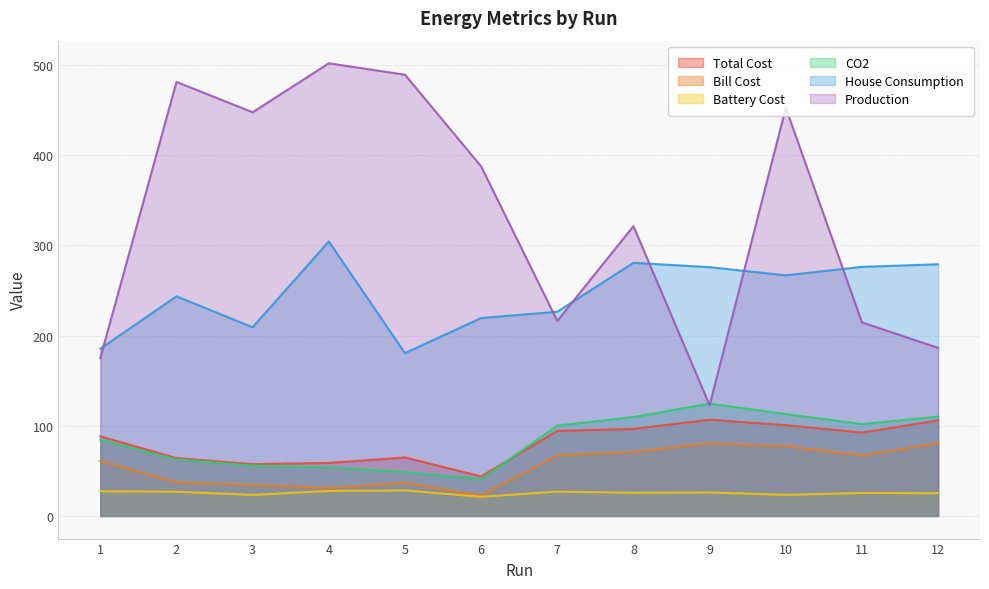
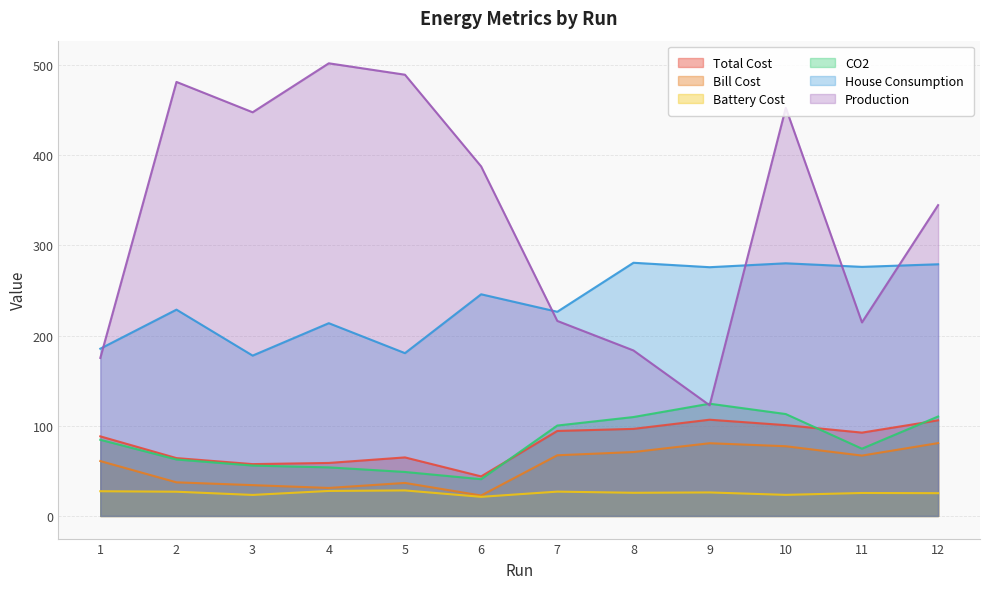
  {
    "CO2": {
      "1": 80,
      "4": 50,
      "5": 50,
      "6": 40,
      "7": 100,
      "8": 110,
      "10": 110,
-     "11": 100,
+     "11": 70,
      "12": 110
    },
    "House Consumption": {
      "1": 190,
-     "2": 240,
-     "3": 210,
-     "4": 300,
+     "2": 230,
+     "3": 180,
+     "4": 210,
      "5": 180,
-     "6": 220,
+     "6": 250,
      "7": 230,
      "8": 280,
      "9": 280,
-     "10": 270,
+     "10": 280,
      "11": 280,
      "12": 280
    },
    "Production": {
      "1": 180,
      "2": 480,
      "3": 450,
      "4": 500,
      "5": 490,
      "6": 390,
      "7": 220,
-     "8": 320,
+     "8": 180,
      "11": 210,
-     "12": 190
+     "12": 340
    }
  }
